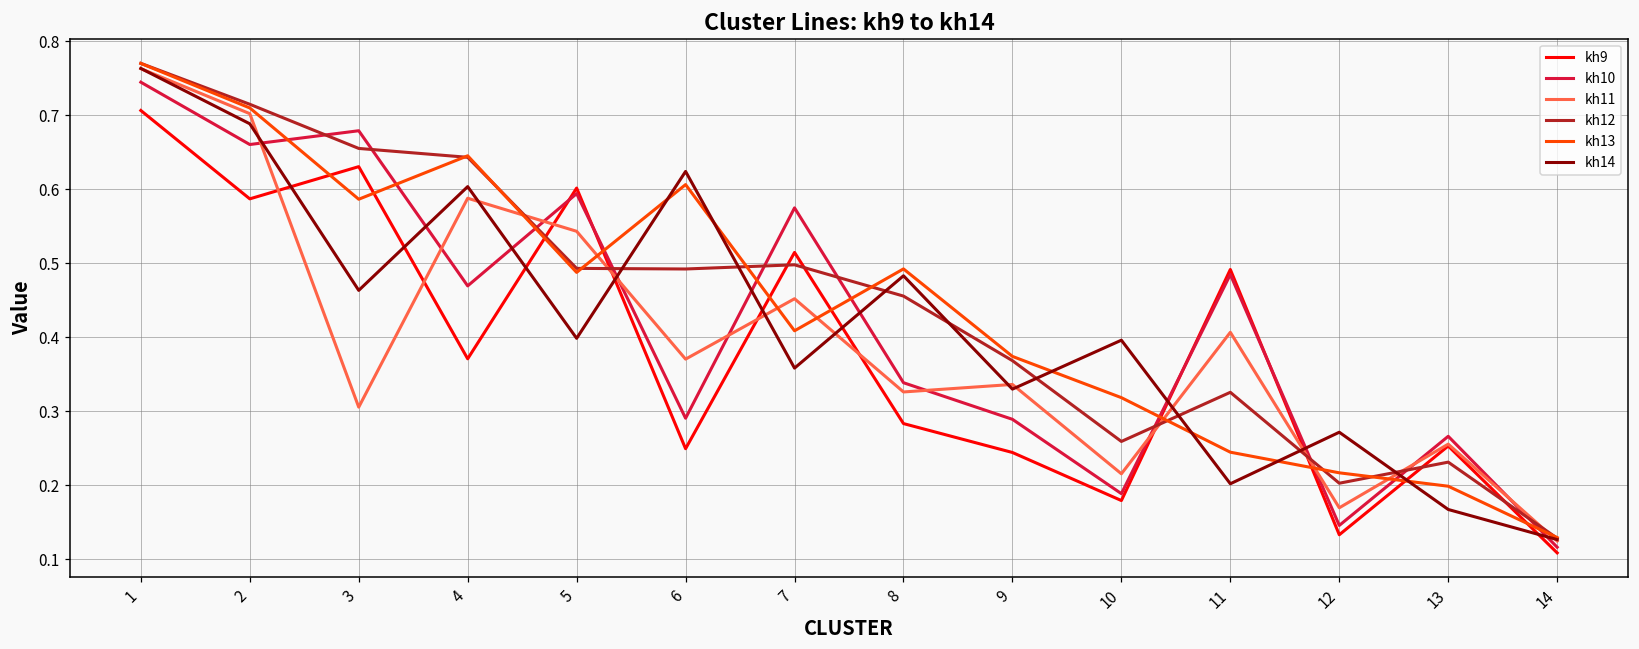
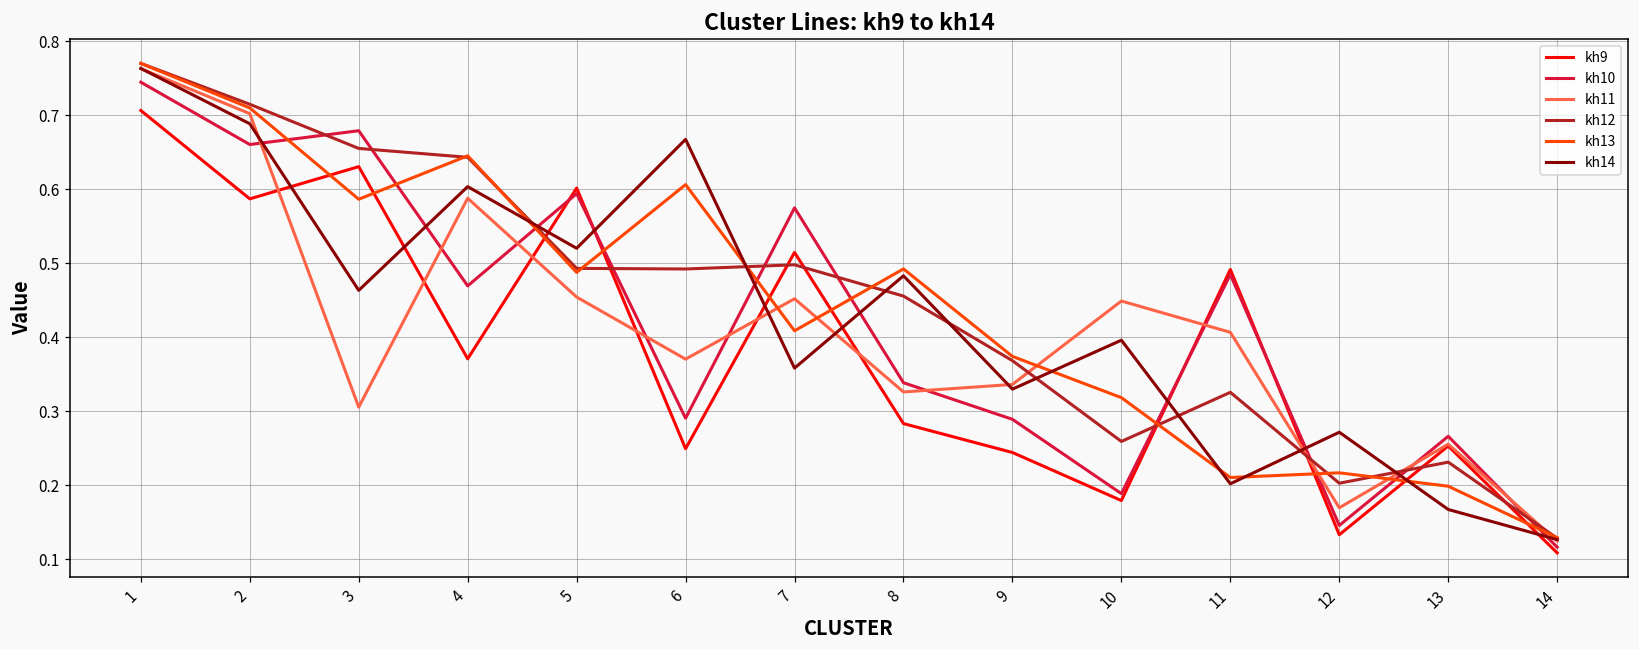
  {
    "kh9": {
      "1": 0.71,
      "2": 0.59,
      "3": 0.63,
      "4": 0.37,
      "5": 0.60,
      "6": 0.25,
      "7": 0.51,
      "8": 0.28,
      "9": 0.24,
      "10": 0.18,
      "11": 0.49,
      "12": 0.13,
      "14": 0.11
    },
    "kh11": {
      "2": 0.70,
      "3": 0.31,
      "4": 0.59,
-     "5": 0.54,
+     "5": 0.45,
      "6": 0.37,
      "7": 0.45,
      "8": 0.33,
      "9": 0.34,
-     "10": 0.22,
+     "10": 0.45,
      "11": 0.41,
      "12": 0.17
    },
    "kh13": {
      "2": 0.71,
      "3": 0.59,
      "5": 0.49,
      "6": 0.61,
      "7": 0.41,
      "8": 0.49,
      "9": 0.37,
      "10": 0.32,
-     "11": 0.24,
+     "11": 0.21,
      "12": 0.22,
      "13": 0.20
    },
    "kh14": {
      "2": 0.69,
      "3": 0.46,
      "4": 0.60,
-     "5": 0.40,
-     "6": 0.62,
+     "5": 0.52,
+     "6": 0.67,
      "7": 0.36,
      "8": 0.48,
      "9": 0.33,
      "10": 0.40,
      "11": 0.20,
      "12": 0.27,
      "13": 0.17
    }
  }
